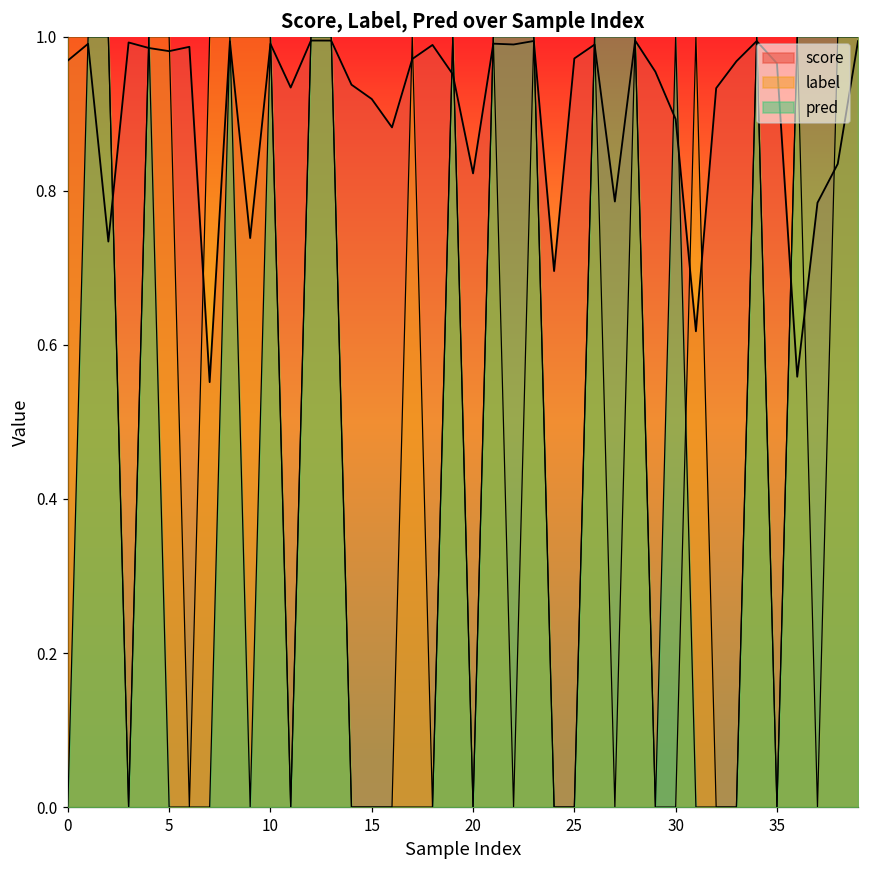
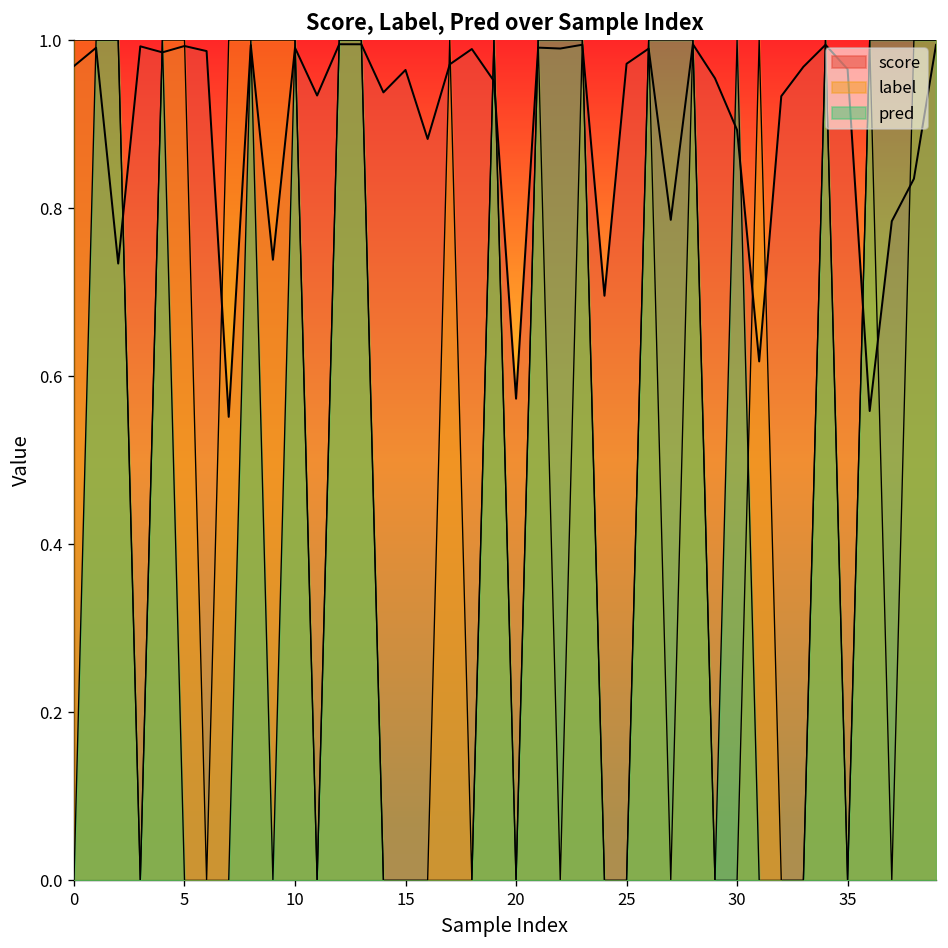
  {
    "score": {
      "0": 0.97,
-     "5": 0.98,
+     "5": 0.99,
      "10": 0.99,
-     "15": 0.92,
-     "20": 0.82,
+     "15": 0.96,
+     "20": 0.57,
      "25": 0.97,
      "30": 0.89
    },
    "label": {
      "0": 1.00,
      "5": 1.00,
      "30": 0.00
    },
    "pred": {
      "0": 0.00,
      "5": 0.00,
      "30": 1.00
    }
  }
